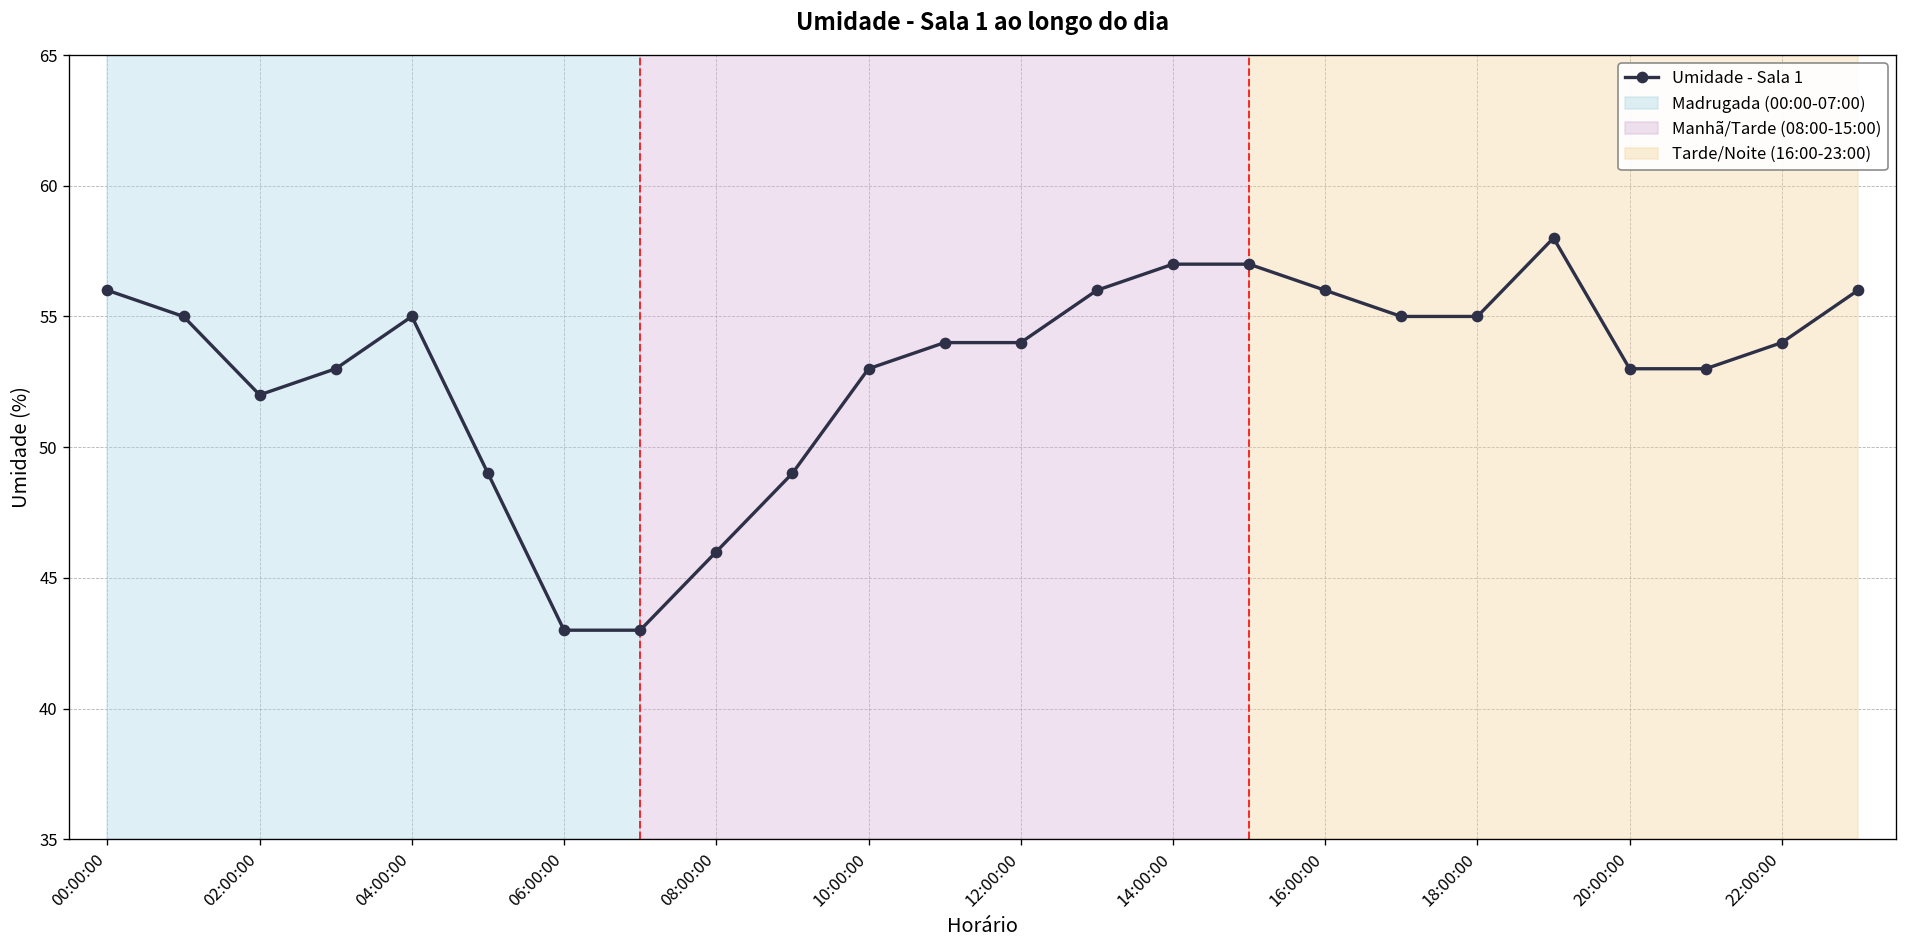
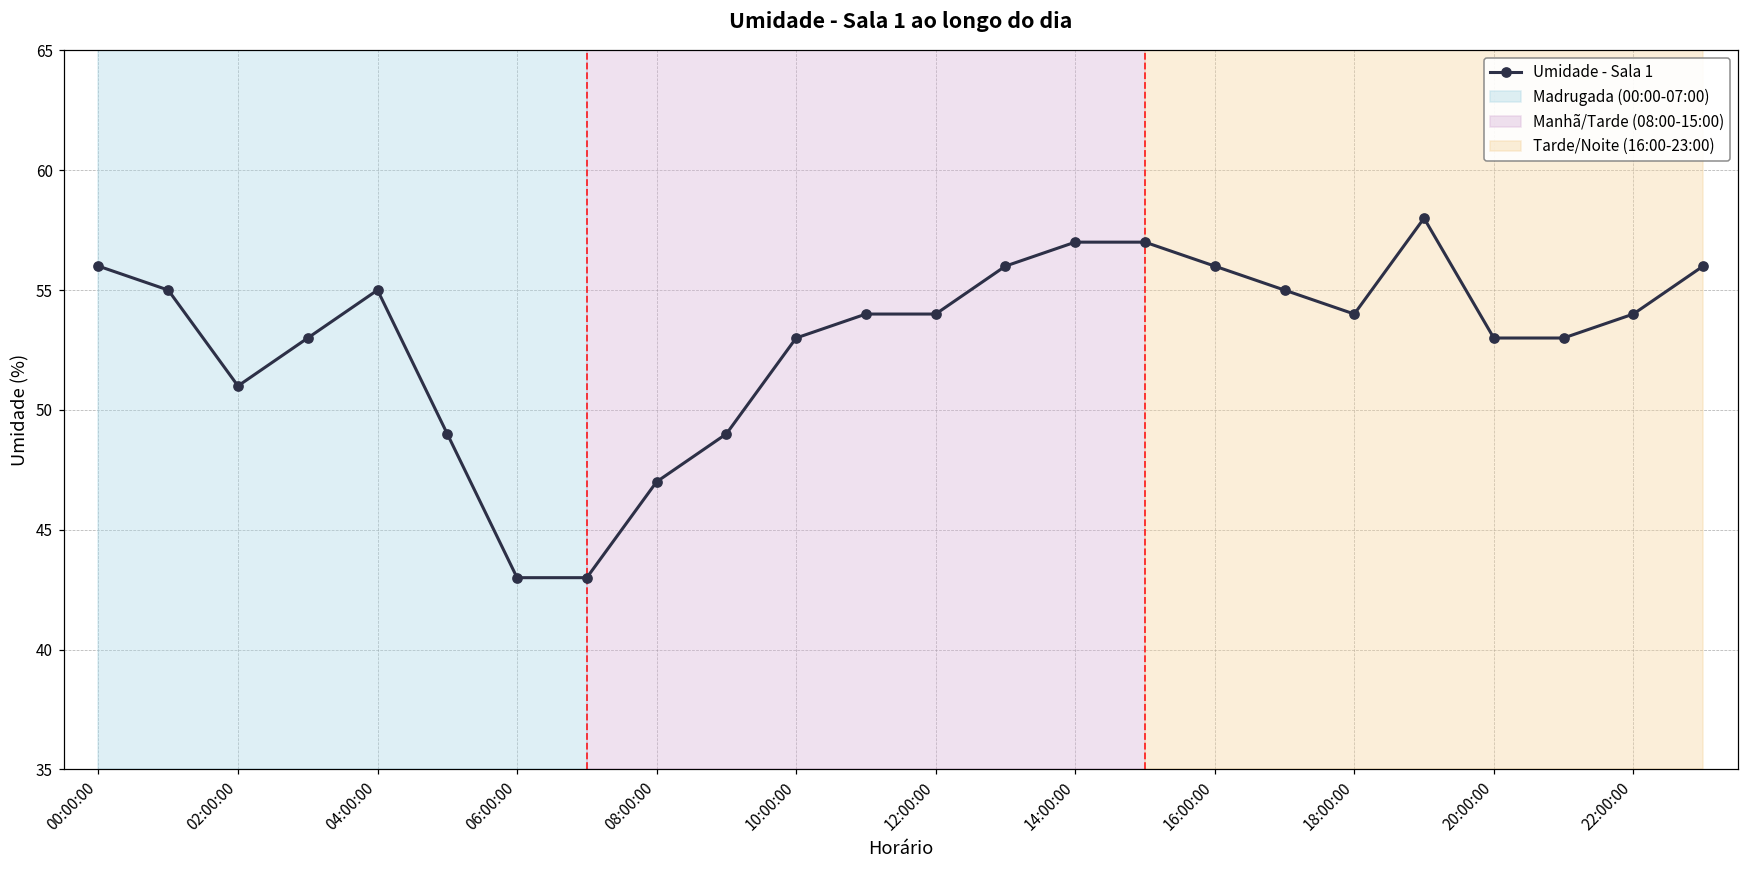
  {
    "00:00:00": 56,
-   "02:00:00": 52,
+   "02:00:00": 51,
    "04:00:00": 55,
    "06:00:00": 43,
-   "08:00:00": 46,
+   "08:00:00": 47,
    "10:00:00": 53,
    "12:00:00": 54,
    "14:00:00": 57,
    "16:00:00": 56,
-   "18:00:00": 55,
+   "18:00:00": 54,
    "20:00:00": 53,
    "22:00:00": 54
  }
